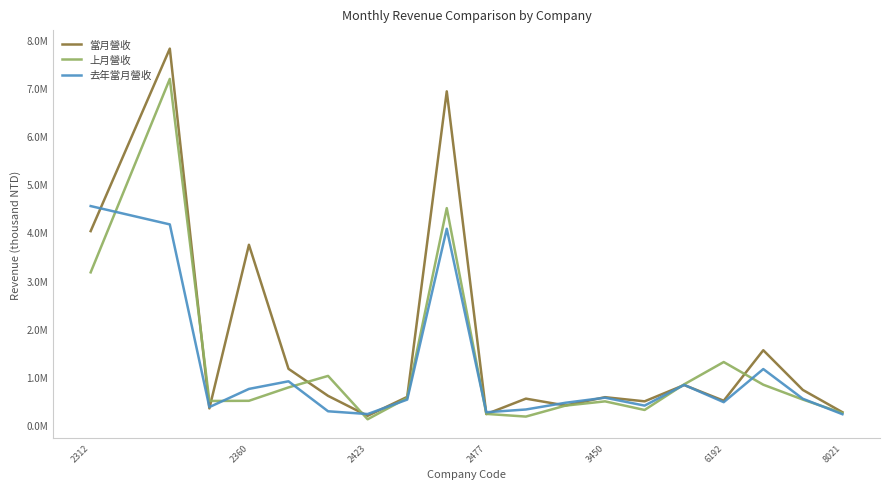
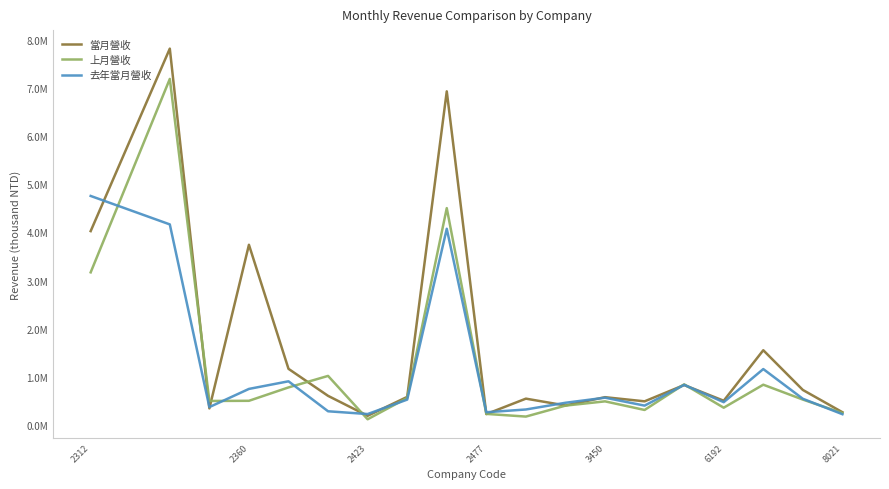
  {
    "當月營收": {
      "2312": 4000000,
      "2360": 3700000
    },
    "上月營收": {
      "2312": 3200000,
      "2360": 500000,
      "2423": 100000,
      "3450": 500000,
-     "6192": 1300000
+     "6192": 400000
    },
    "去年當月營收": {
-     "2312": 4500000,
+     "2312": 4800000,
      "2360": 700000
    }
  }
